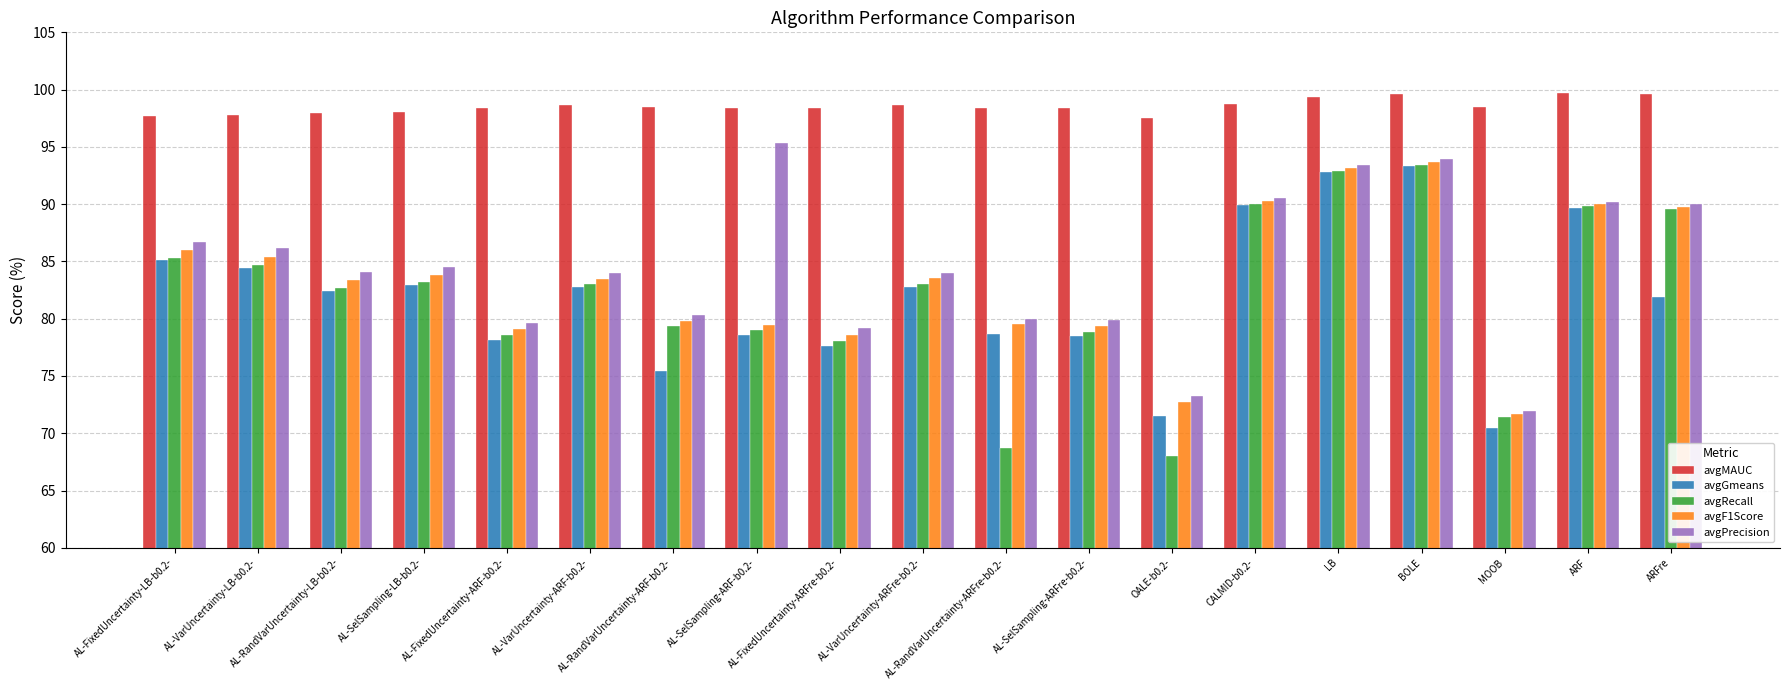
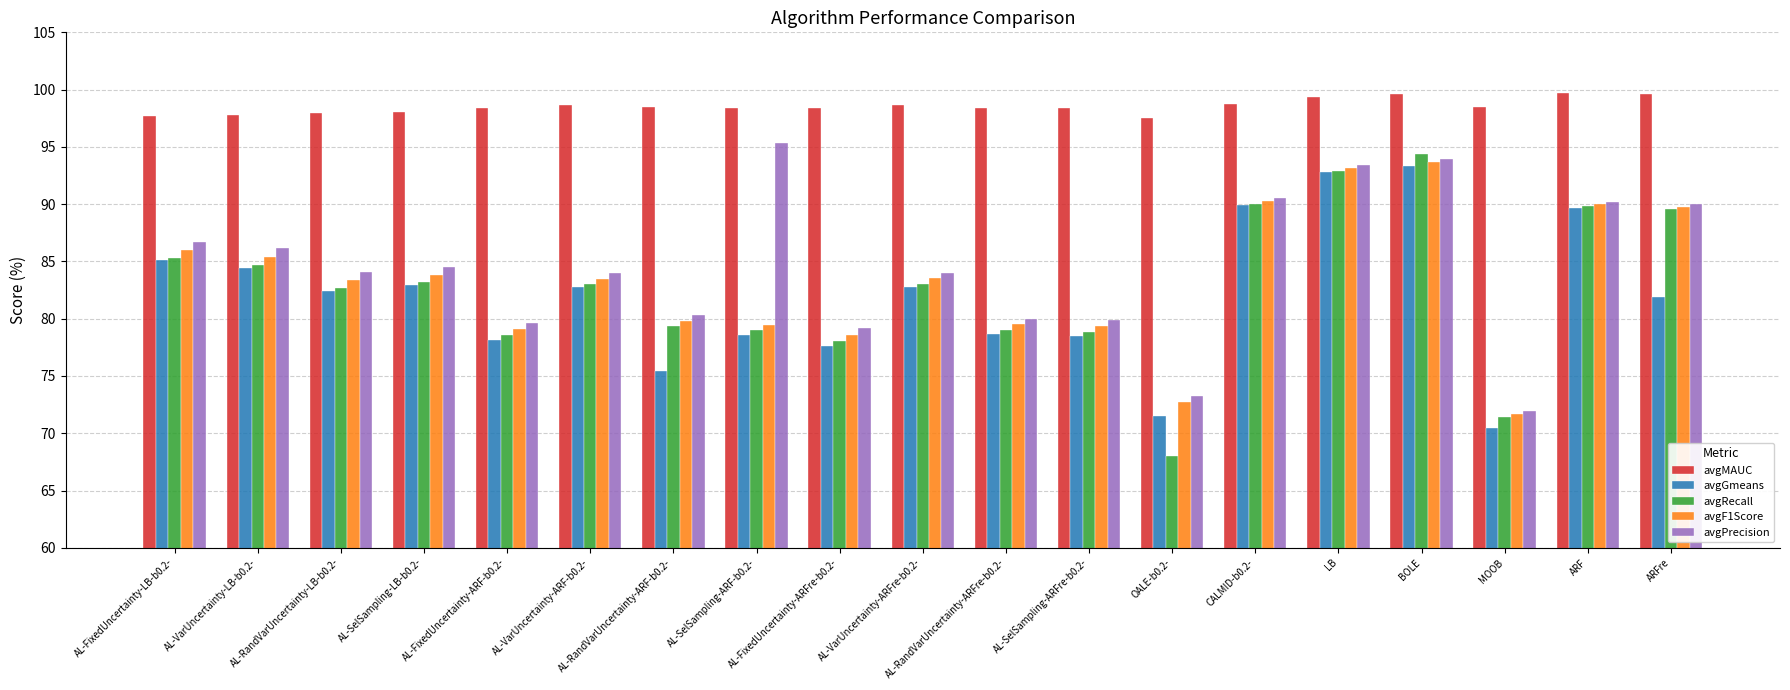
  {
    "avgMAUC": {
      "AL-FixedUncertainty-LB-b0.2-": 97.7,
      "AL-VarUncertainty-LB-b0.2-": 97.8,
      "AL-RandVarUncertainty-LB-b0.2-": 98.0,
      "AL-SelSampling-LB-b0.2-": 98.1,
      "AL-FixedUncertainty-ARF-b0.2-": 98.4,
      "AL-VarUncertainty-ARF-b0.2-": 98.6,
      "AL-RandVarUncertainty-ARF-b0.2-": 98.4,
      "AL-SelSampling-ARF-b0.2-": 98.4,
      "AL-FixedUncertainty-ARFre-b0.2-": 98.4,
      "AL-VarUncertainty-ARFre-b0.2-": 98.7,
      "AL-RandVarUncertainty-ARFre-b0.2-": 98.4,
      "AL-SelSampling-ARFre-b0.2-": 98.4,
      "OALE-b0.2-": 97.5,
      "CALMID-b0.2-": 98.7,
      "LB": 99.4,
      "BOLE": 99.6,
      "MOOB": 98.5,
      "ARF": 99.7,
      "ARFre": 99.7
    },
    "avgGmeans": {
      "AL-FixedUncertainty-LB-b0.2-": 85.1,
      "AL-VarUncertainty-LB-b0.2-": 84.5,
      "AL-RandVarUncertainty-LB-b0.2-": 82.4,
      "AL-SelSampling-LB-b0.2-": 82.9,
      "AL-FixedUncertainty-ARF-b0.2-": 78.1,
      "AL-VarUncertainty-ARF-b0.2-": 82.8,
      "AL-RandVarUncertainty-ARF-b0.2-": 75.4,
      "AL-SelSampling-ARF-b0.2-": 78.6,
      "AL-FixedUncertainty-ARFre-b0.2-": 77.6,
      "AL-VarUncertainty-ARFre-b0.2-": 82.8,
      "AL-RandVarUncertainty-ARFre-b0.2-": 78.6,
      "AL-SelSampling-ARFre-b0.2-": 78.5,
      "OALE-b0.2-": 71.5,
      "CALMID-b0.2-": 89.9,
      "LB": 92.8,
      "BOLE": 93.3,
      "MOOB": 70.5,
      "ARF": 89.7,
      "ARFre": 81.9
    },
    "avgRecall": {
      "AL-FixedUncertainty-LB-b0.2-": 85.3,
      "AL-VarUncertainty-LB-b0.2-": 84.7,
      "AL-RandVarUncertainty-LB-b0.2-": 82.7,
      "AL-SelSampling-LB-b0.2-": 83.2,
      "AL-FixedUncertainty-ARF-b0.2-": 78.6,
      "AL-VarUncertainty-ARF-b0.2-": 83.0,
      "AL-RandVarUncertainty-ARF-b0.2-": 79.4,
      "AL-SelSampling-ARF-b0.2-": 79.0,
      "AL-FixedUncertainty-ARFre-b0.2-": 78.1,
      "AL-VarUncertainty-ARFre-b0.2-": 83.0,
-     "AL-RandVarUncertainty-ARFre-b0.2-": 68.7,
+     "AL-RandVarUncertainty-ARFre-b0.2-": 79.1,
      "AL-SelSampling-ARFre-b0.2-": 78.9,
      "OALE-b0.2-": 68.0,
      "CALMID-b0.2-": 90.0,
      "LB": 92.9,
-     "BOLE": 93.4,
+     "BOLE": 94.4,
      "MOOB": 71.4,
      "ARF": 89.8,
      "ARFre": 89.5
    },
    "avgF1Score": {
      "AL-FixedUncertainty-LB-b0.2-": 86.0,
      "AL-VarUncertainty-LB-b0.2-": 85.4,
      "AL-RandVarUncertainty-LB-b0.2-": 83.4,
      "AL-SelSampling-LB-b0.2-": 83.9,
      "AL-FixedUncertainty-ARF-b0.2-": 79.1,
      "AL-VarUncertainty-ARF-b0.2-": 83.5,
      "AL-RandVarUncertainty-ARF-b0.2-": 79.8,
      "AL-SelSampling-ARF-b0.2-": 79.5,
      "AL-FixedUncertainty-ARFre-b0.2-": 78.6,
      "AL-VarUncertainty-ARFre-b0.2-": 83.5,
      "AL-RandVarUncertainty-ARFre-b0.2-": 79.5,
      "AL-SelSampling-ARFre-b0.2-": 79.4,
      "OALE-b0.2-": 72.7,
      "CALMID-b0.2-": 90.3,
      "LB": 93.1,
      "BOLE": 93.7,
      "MOOB": 71.7,
      "ARF": 90.0,
      "ARFre": 89.8
    },
    "avgPrecision": {
      "AL-FixedUncertainty-LB-b0.2-": 86.7,
      "AL-VarUncertainty-LB-b0.2-": 86.1,
      "AL-RandVarUncertainty-LB-b0.2-": 84.0,
      "AL-SelSampling-LB-b0.2-": 84.5,
      "AL-FixedUncertainty-ARF-b0.2-": 79.6,
      "AL-VarUncertainty-ARF-b0.2-": 84.0,
      "AL-RandVarUncertainty-ARF-b0.2-": 80.3,
      "AL-SelSampling-ARF-b0.2-": 95.4,
      "AL-FixedUncertainty-ARFre-b0.2-": 79.1,
      "AL-VarUncertainty-ARFre-b0.2-": 84.0,
      "AL-RandVarUncertainty-ARFre-b0.2-": 80.0,
      "AL-SelSampling-ARFre-b0.2-": 79.8,
      "OALE-b0.2-": 73.2,
      "CALMID-b0.2-": 90.6,
      "LB": 93.4,
      "BOLE": 94.0,
      "MOOB": 72.0,
      "ARF": 90.2,
      "ARFre": 90.0
    }
  }
